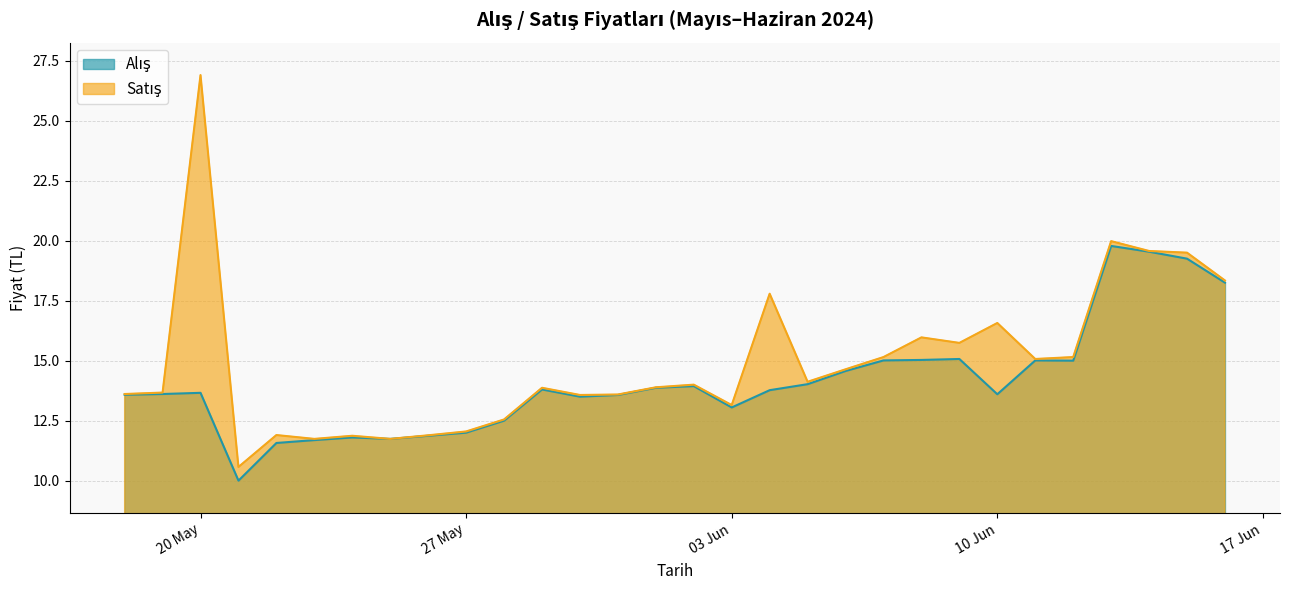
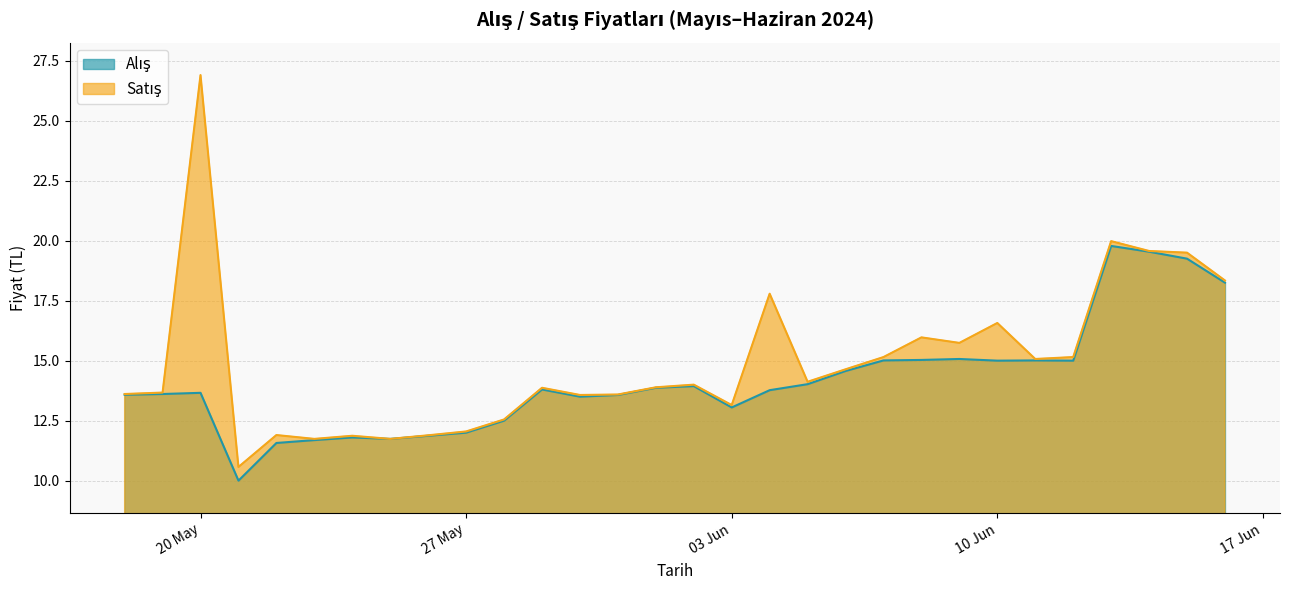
  {
    "Alış": {
      "20 May": 13.7,
-     "10 Jun": 13.6
+     "10 Jun": 15.0
    },
    "Satış": {
      "20 May": 26.9,
      "10 Jun": 16.6
    }
  }
